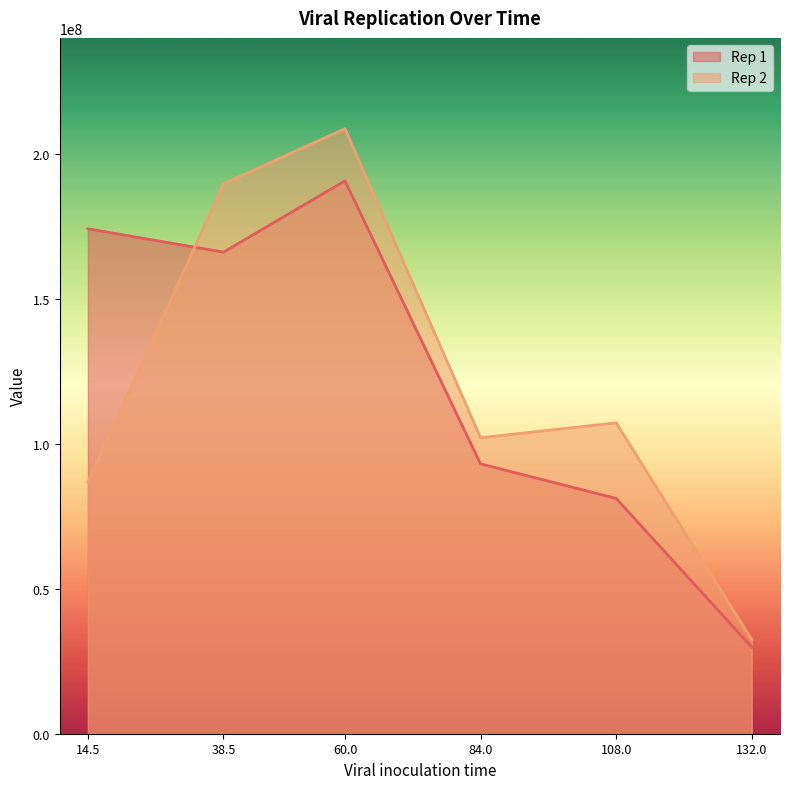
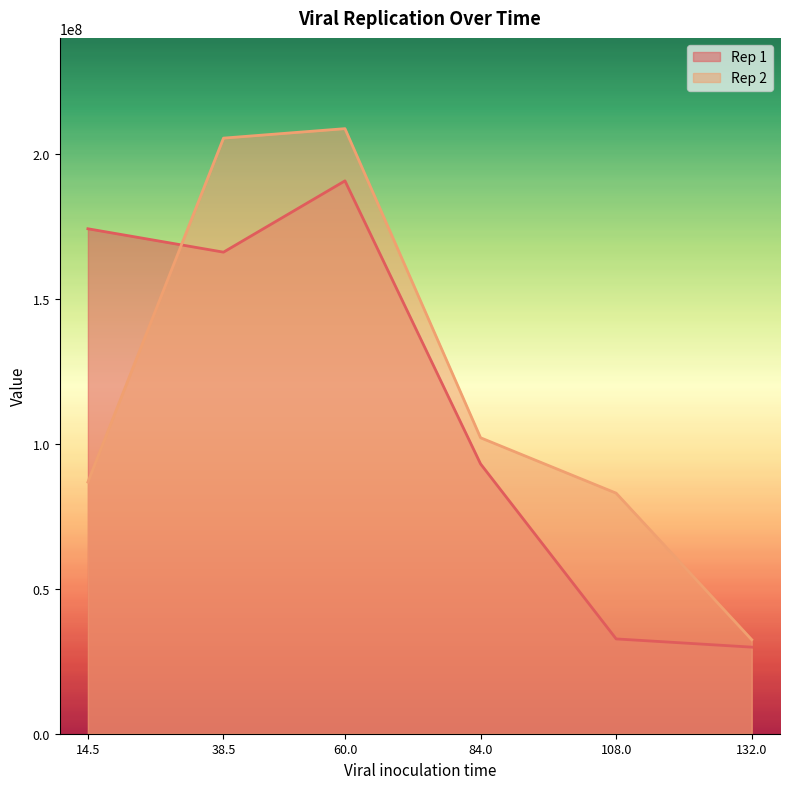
  {
    "Rep 1": {
      "14.5": 174000000,
      "38.5": 166000000,
      "60.0": 191000000,
      "84.0": 93000000,
-     "108.0": 81000000,
+     "108.0": 33000000,
      "132.0": 30000000
    },
    "Rep 2": {
      "14.5": 87000000,
-     "38.5": 190000000,
+     "38.5": 206000000,
      "60.0": 209000000,
      "84.0": 102000000,
-     "108.0": 107000000,
+     "108.0": 83000000,
      "132.0": 32000000
    }
  }
